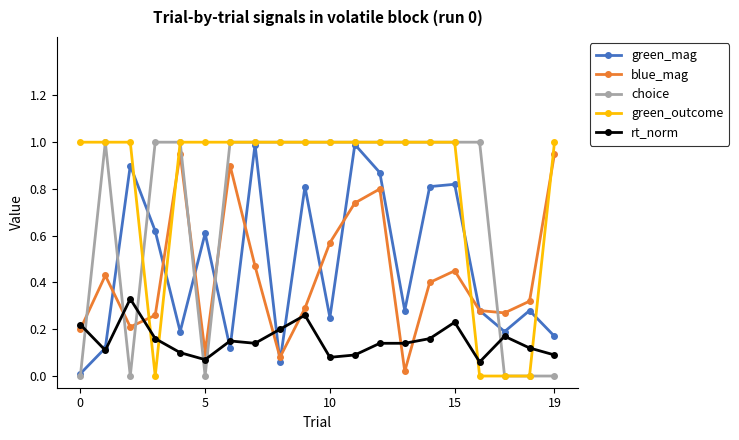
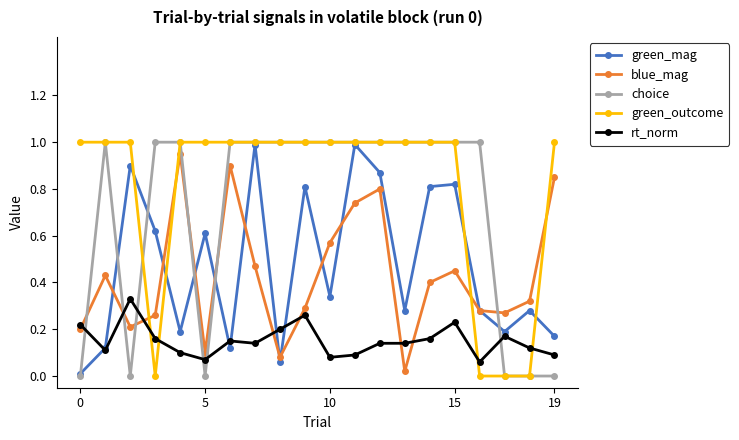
  {
    "green_mag": {
      "5": 0.61,
-     "10": 0.25,
+     "10": 0.34,
      "15": 0.82,
      "19": 0.17
    },
    "blue_mag": {
      "0": 0.20,
      "5": 0.10,
      "10": 0.57,
      "15": 0.45,
-     "19": 0.95
+     "19": 0.85
    },
    "choice": {
      "5": 0.00,
      "19": 0.00
    },
    "green_outcome": {
      "0": 1.00,
      "5": 1.00,
      "19": 1.00
    },
    "rt_norm": {
      "0": 0.22,
      "5": 0.07,
      "10": 0.08,
      "15": 0.23,
      "19": 0.09
    }
  }
